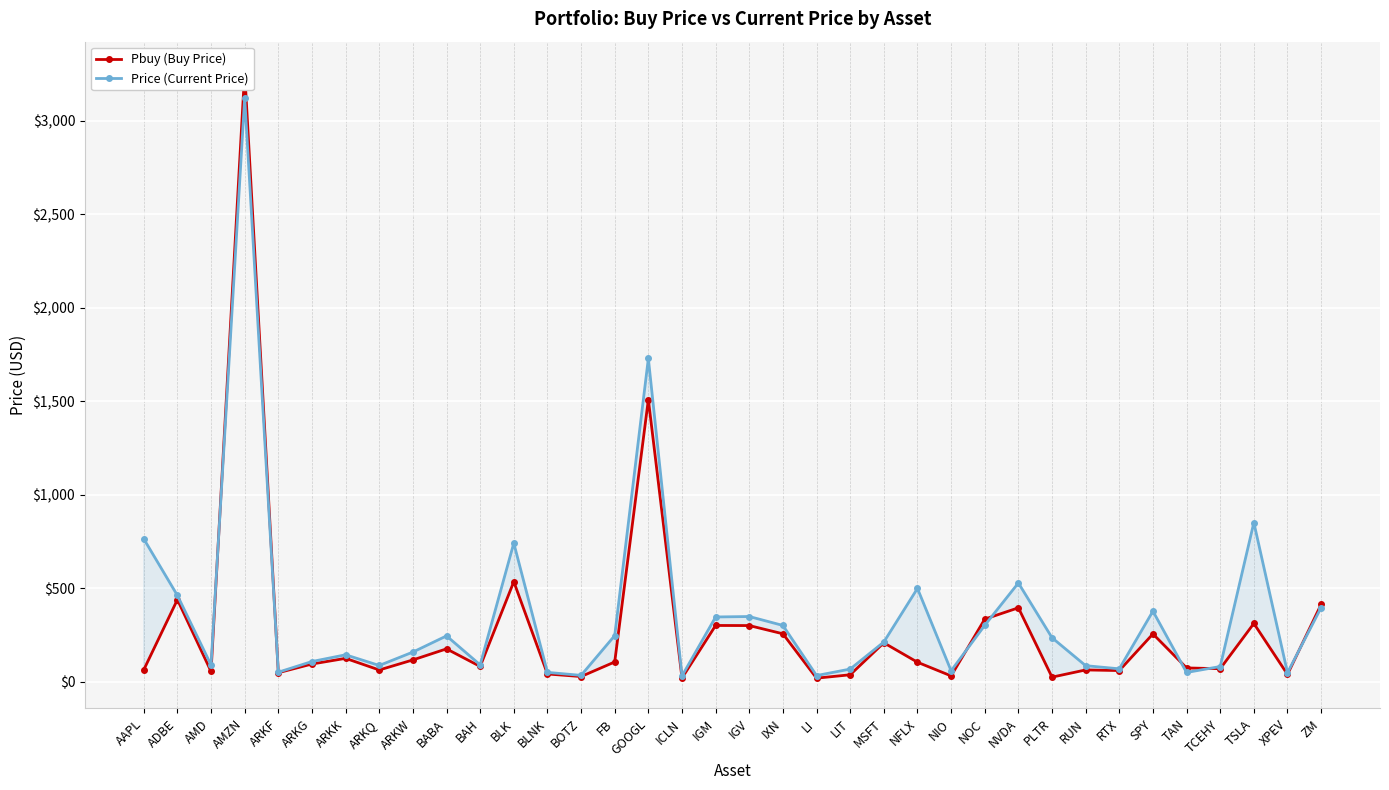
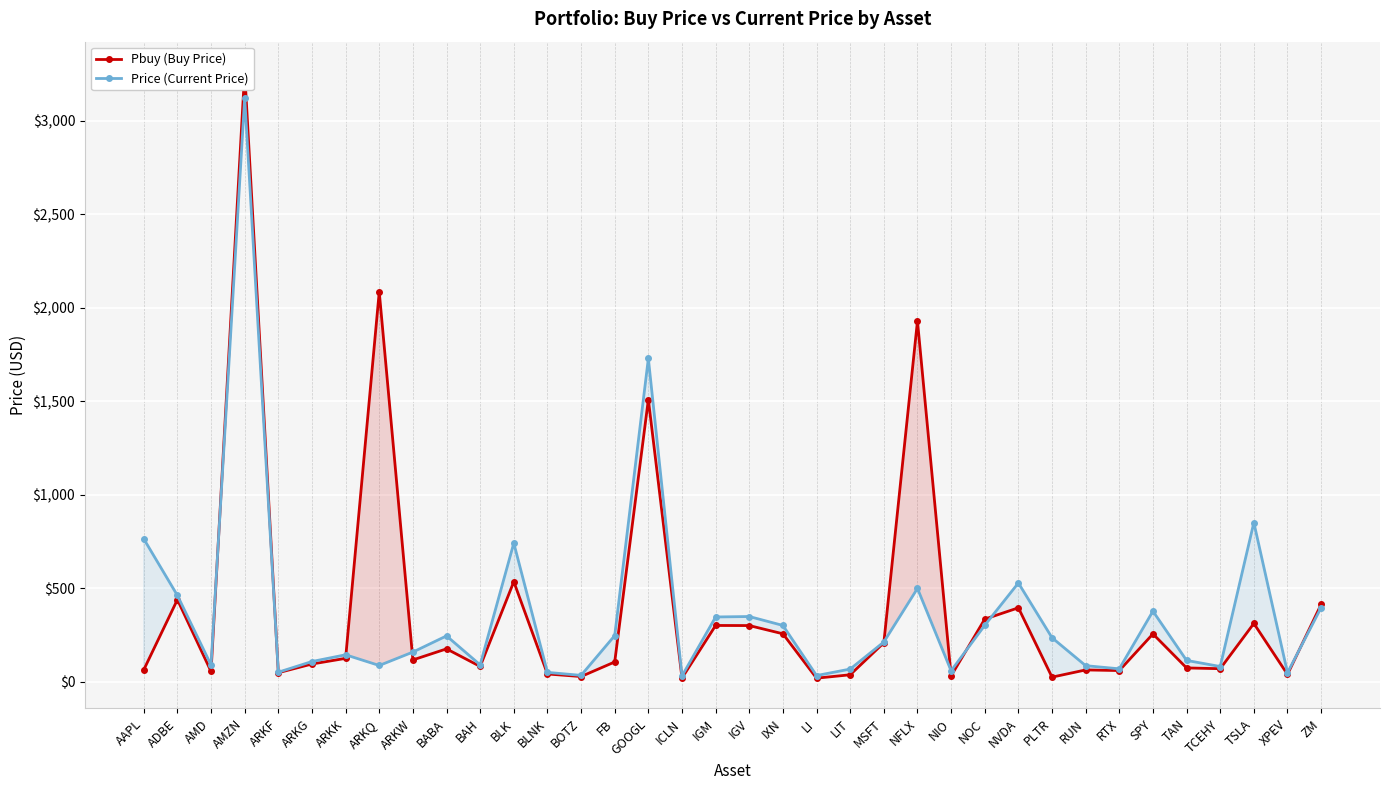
  {
    "Pbuy (Buy Price)": {
      "AAPL": "$70",
      "ADBE": "$440",
      "AMD": "$60",
      "ARKK": "$130",
-     "ARKQ": "$60",
+     "ARKQ": "$2,090",
      "ARKW": "$120",
      "BABA": "$180",
      "BLK": "$540",
      "FB": "$110",
      "GOOGL": "$1,510",
      "IGM": "$300",
      "IGV": "$300",
      "IXN": "$260",
      "LI": "$20",
      "LIT": "$40",
-     "NFLX": "$110",
+     "NFLX": "$1,930",
      "NIO": "$30",
      "NOC": "$340",
      "NVDA": "$400",
      "PLTR": "$30",
      "RUN": "$60",
      "SPY": "$260",
      "TAN": "$80",
      "TSLA": "$310",
      "ZM": "$410"
    },
    "Price (Current Price)": {
      "AAPL": "$760",
      "ADBE": "$460",
      "AMD": "$90",
      "AMZN": "$3,120",
      "ARKK": "$150",
      "ARKQ": "$90",
      "ARKW": "$160",
      "BABA": "$250",
      "BLK": "$740",
      "FB": "$250",
      "GOOGL": "$1,730",
      "IGM": "$350",
      "IGV": "$350",
      "IXN": "$300",
      "LI": "$30",
      "LIT": "$70",
      "NFLX": "$500",
      "NIO": "$60",
      "NOC": "$300",
      "NVDA": "$530",
      "PLTR": "$240",
      "RUN": "$90",
      "SPY": "$380",
-     "TAN": "$50",
+     "TAN": "$120",
      "TSLA": "$850",
      "ZM": "$400"
    }
  }
